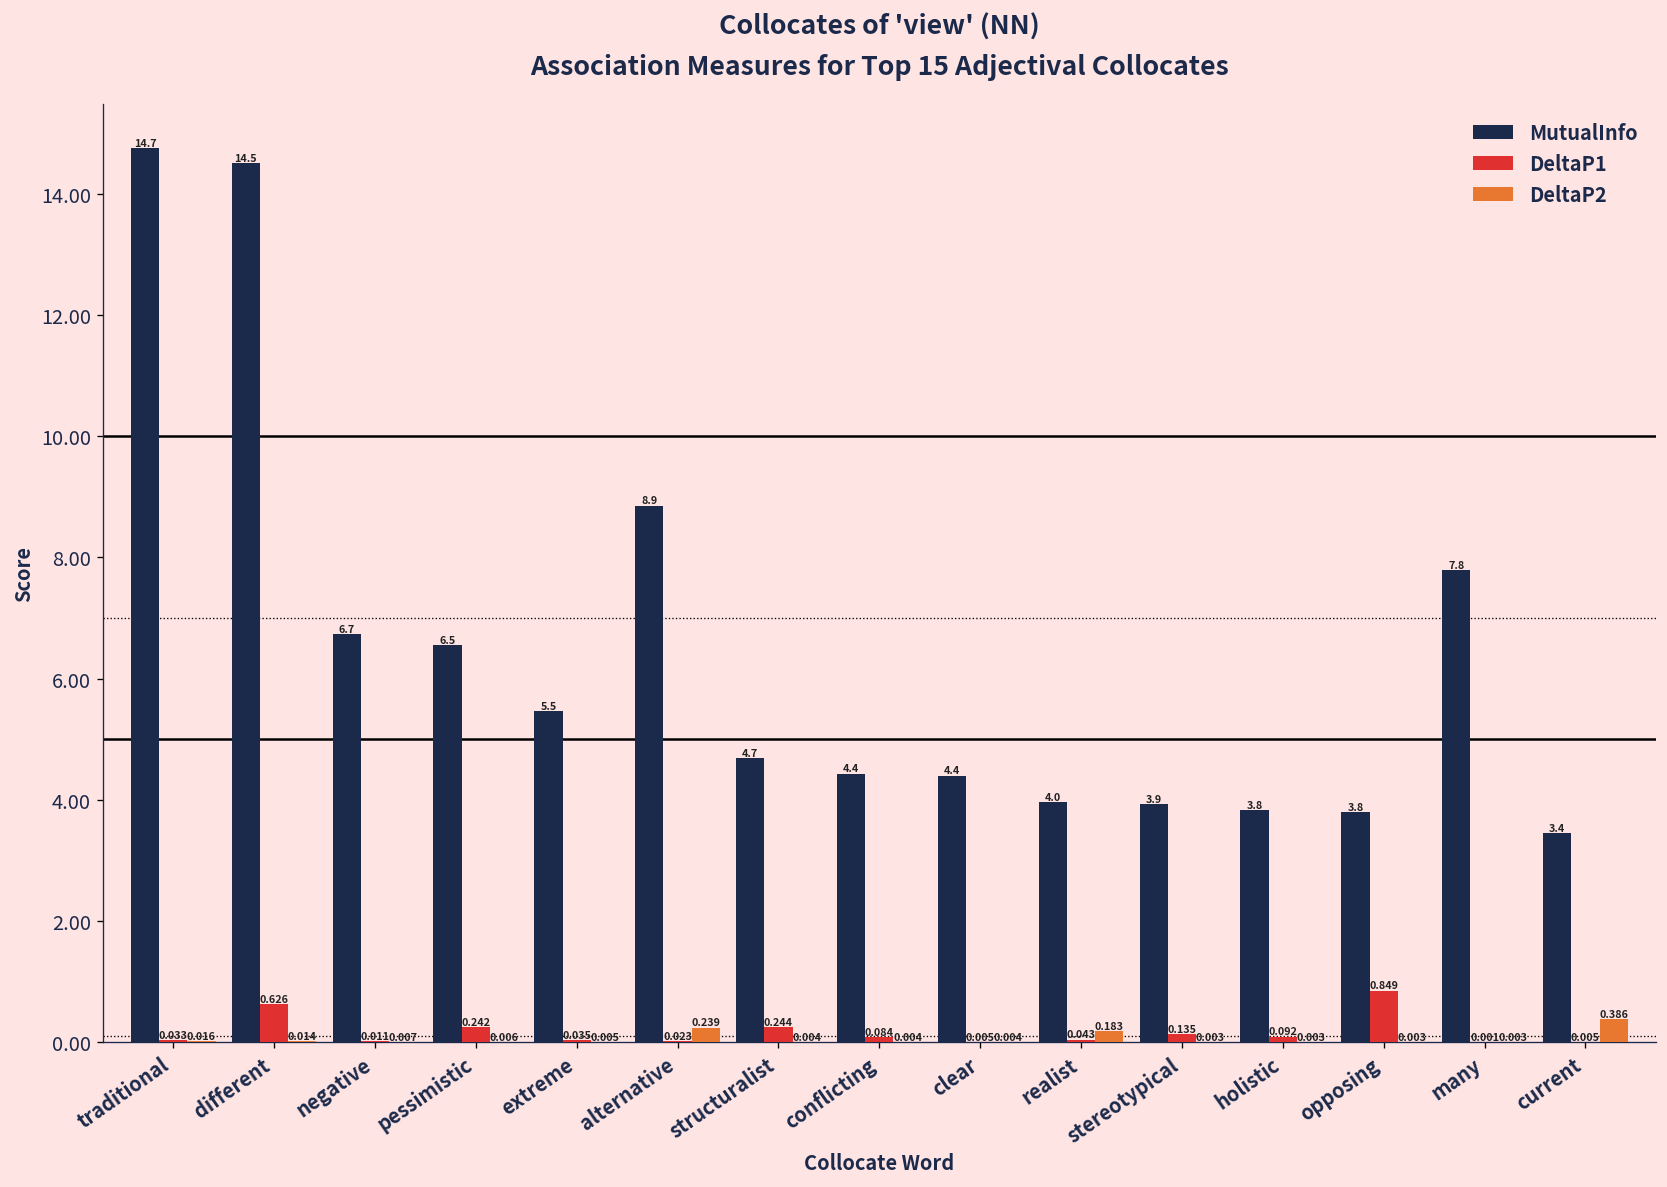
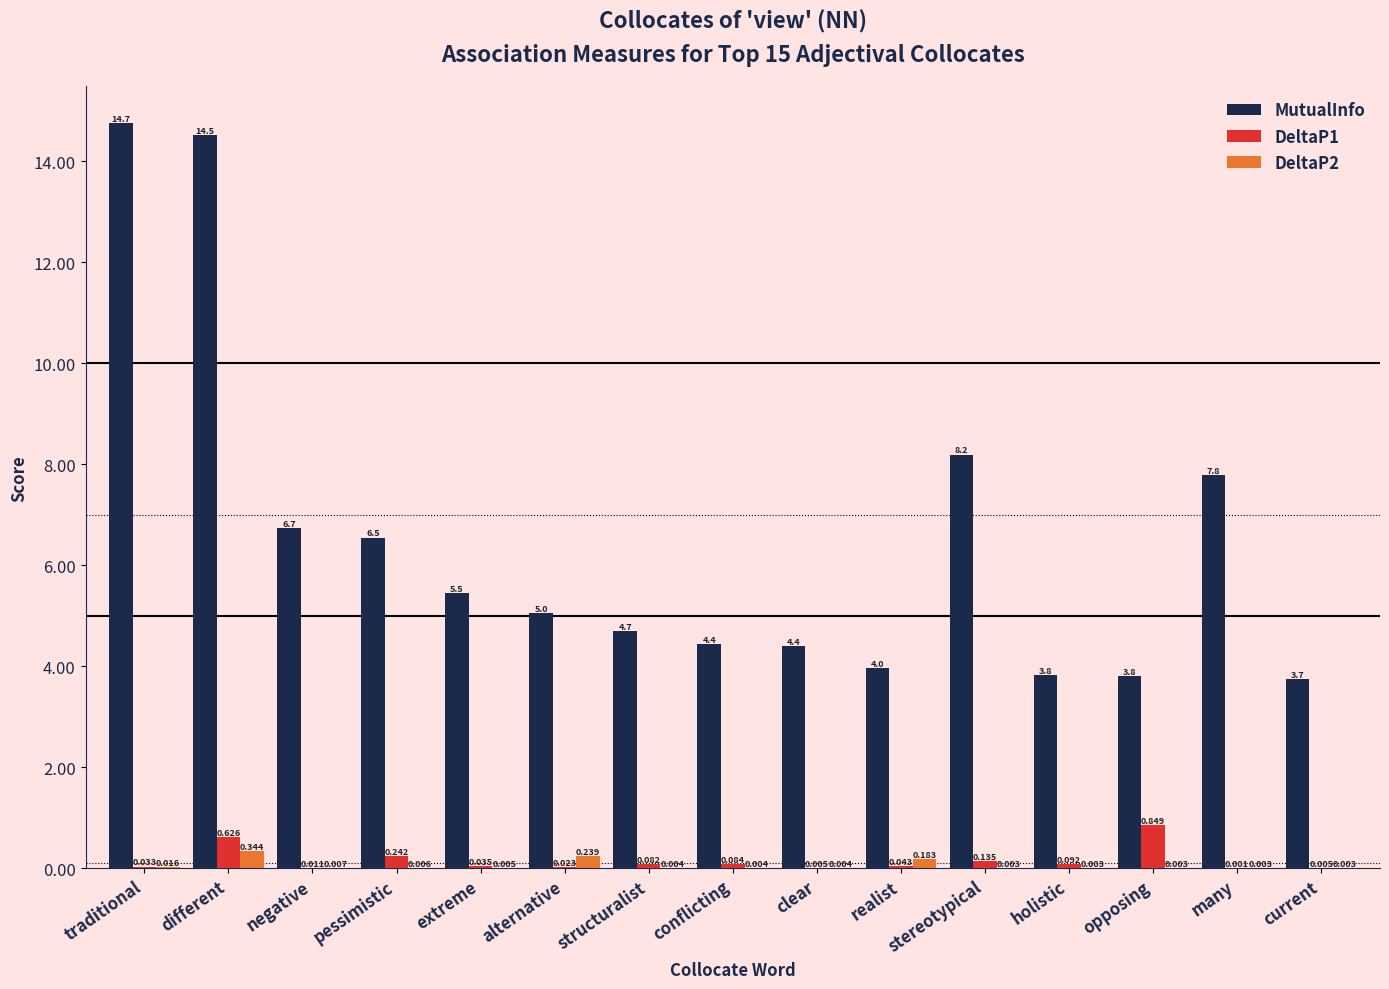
  {
    "MutualInfo": {
      "traditional": 14.7,
      "different": 14.5,
      "negative": 6.7,
      "pessimistic": 6.5,
      "extreme": 5.5,
-     "alternative": 8.9,
+     "alternative": 5.0,
      "structuralist": 4.7,
      "conflicting": 4.4,
      "clear": 4.4,
      "realist": 4.0,
-     "stereotypical": 3.9,
+     "stereotypical": 8.2,
      "holistic": 3.8,
      "opposing": 3.8,
      "many": 7.8,
-     "current": 3.4
+     "current": 3.7
    },
    "DeltaP1": {
      "traditional": 0.033,
      "different": 0.626,
      "negative": 0.011,
      "pessimistic": 0.242,
      "extreme": 0.035,
      "alternative": 0.023,
-     "structuralist": 0.244,
+     "structuralist": 0.082,
      "conflicting": 0.084,
      "clear": 0.005,
      "realist": 0.043,
      "stereotypical": 0.135,
      "holistic": 0.092,
      "opposing": 0.849,
      "many": 0.001,
      "current": 0.005
    },
    "DeltaP2": {
      "traditional": 0.016,
-     "different": 0.014,
+     "different": 0.344,
      "negative": 0.007,
      "pessimistic": 0.006,
      "extreme": 0.005,
      "alternative": 0.239,
      "structuralist": 0.004,
      "conflicting": 0.004,
      "clear": 0.004,
      "realist": 0.183,
      "stereotypical": 0.003,
      "holistic": 0.003,
      "opposing": 0.003,
      "many": 0.003,
-     "current": 0.386
+     "current": 0.003
    }
  }
